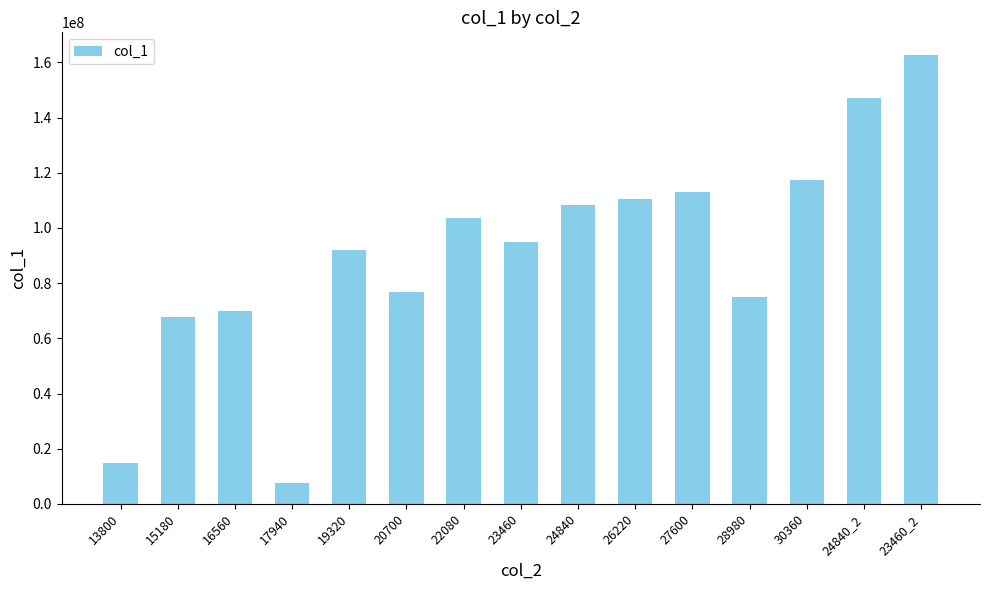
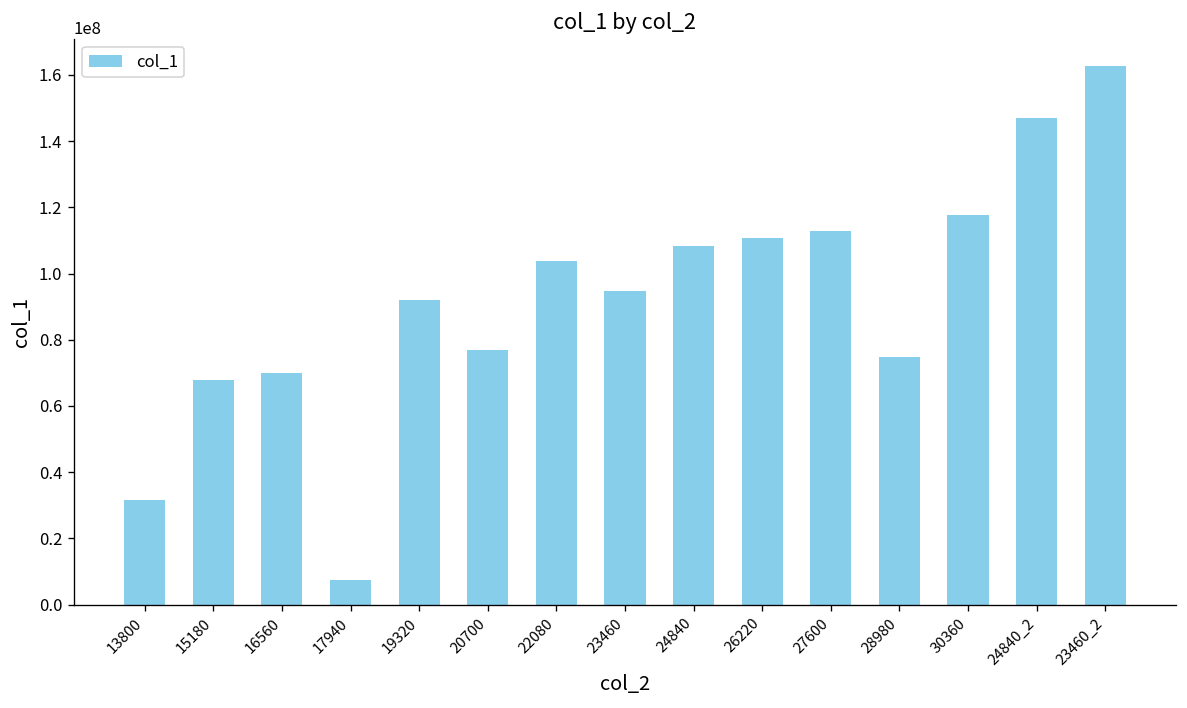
  {
-   "13800": 15000000,
+   "13800": 32000000,
    "15180": 68000000,
    "16560": 70000000,
    "17940": 7000000,
    "19320": 92000000,
    "20700": 77000000,
    "22080": 104000000,
    "23460": 95000000,
    "24840": 108000000,
    "26220": 111000000,
    "27600": 113000000,
    "28980": 75000000,
    "30360": 118000000,
    "24840_2": 147000000,
    "23460_2": 163000000
  }
